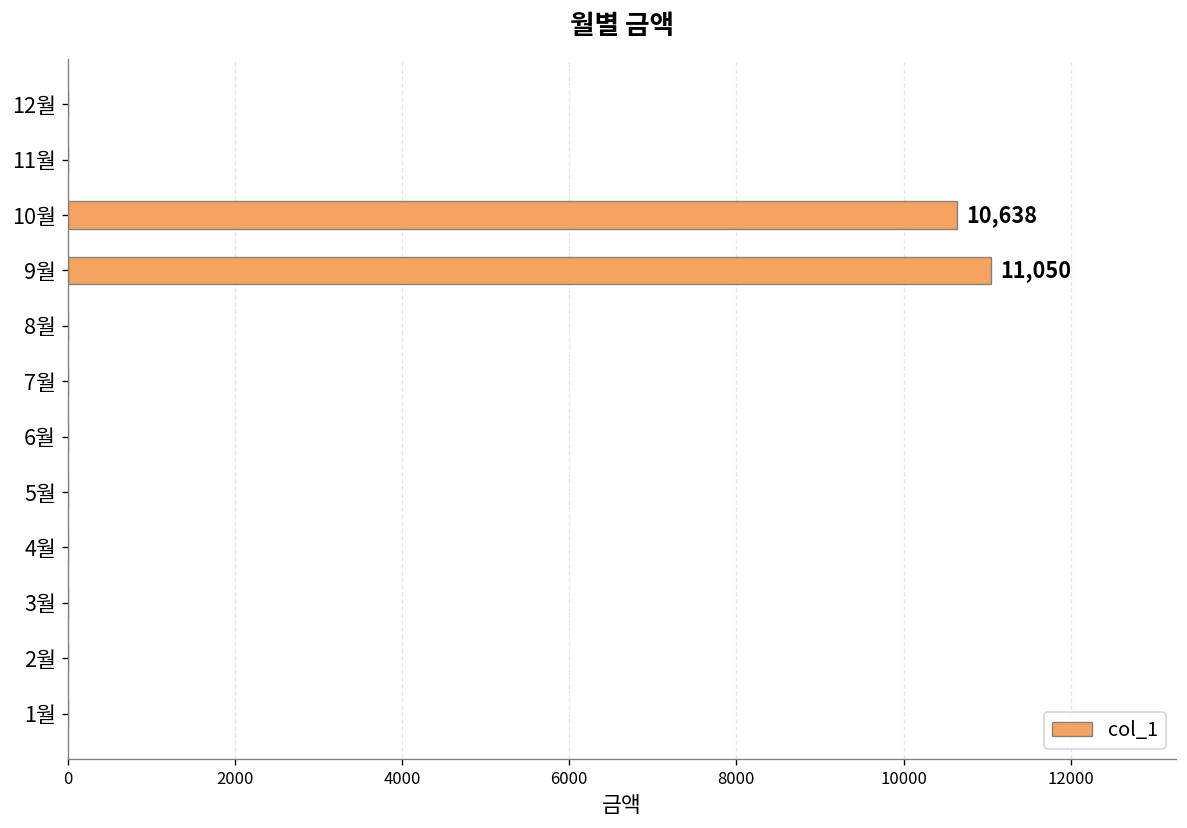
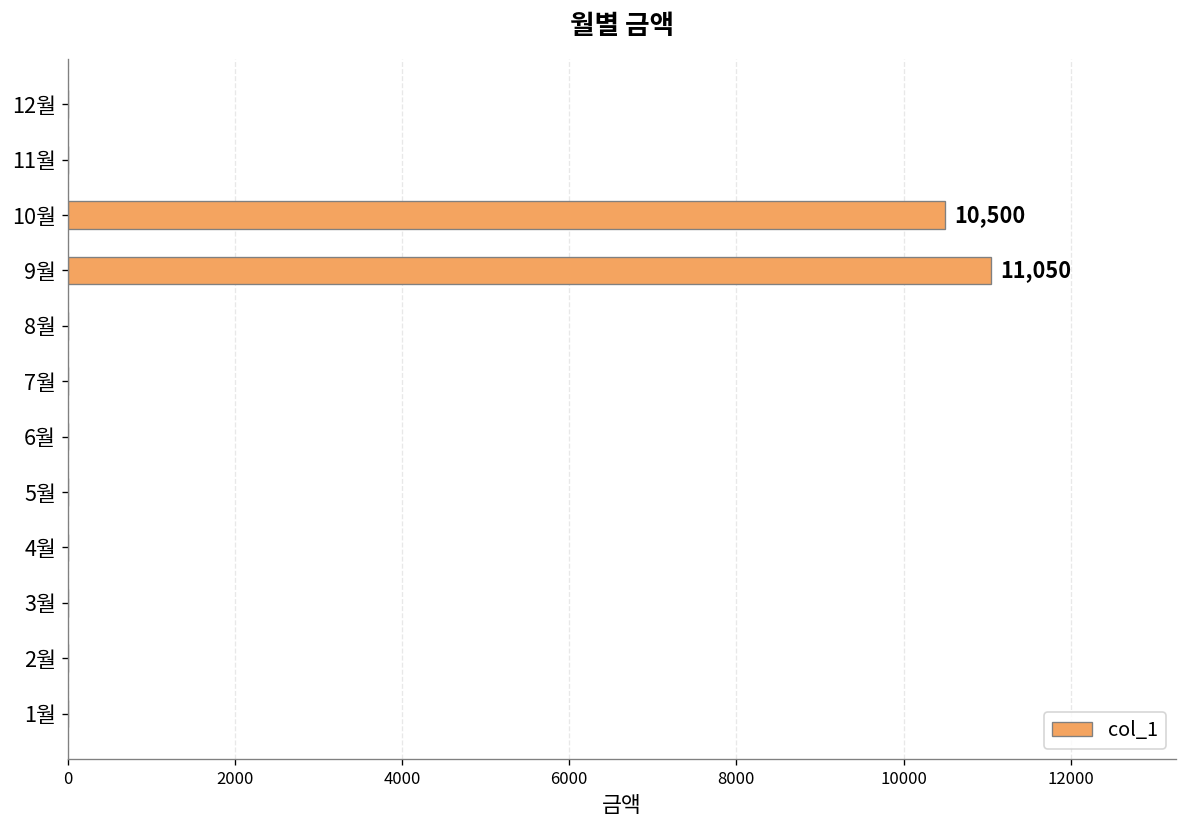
  {
-   "10월": "10,638",
+   "10월": "10,500",
    "9월": "11,050"
  }
